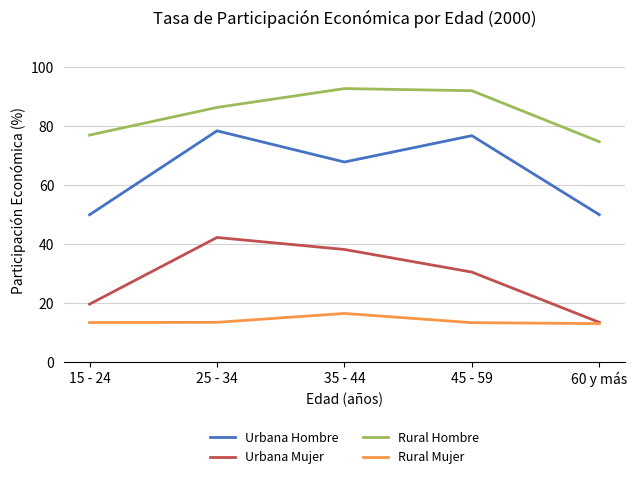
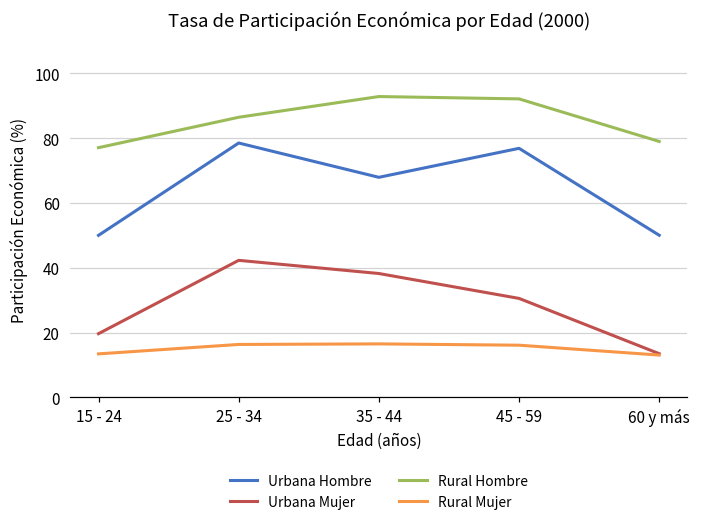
  {
    "Urbana Hombre": {
      "15 - 24": 50,
      "25 - 34": 78,
      "35 - 44": 68,
      "45 - 59": 77,
      "60 y más": 50
    },
    "Urbana Mujer": {
      "15 - 24": 20,
      "25 - 34": 42,
      "35 - 44": 38,
      "45 - 59": 31
    },
    "Rural Hombre": {
      "15 - 24": 77,
      "25 - 34": 86,
      "35 - 44": 93,
      "45 - 59": 92,
-     "60 y más": 75
+     "60 y más": 79
    },
    "Rural Mujer": {
      "15 - 24": 13,
-     "25 - 34": 14,
+     "25 - 34": 16,
      "35 - 44": 17,
-     "45 - 59": 13
+     "45 - 59": 16
    }
  }
